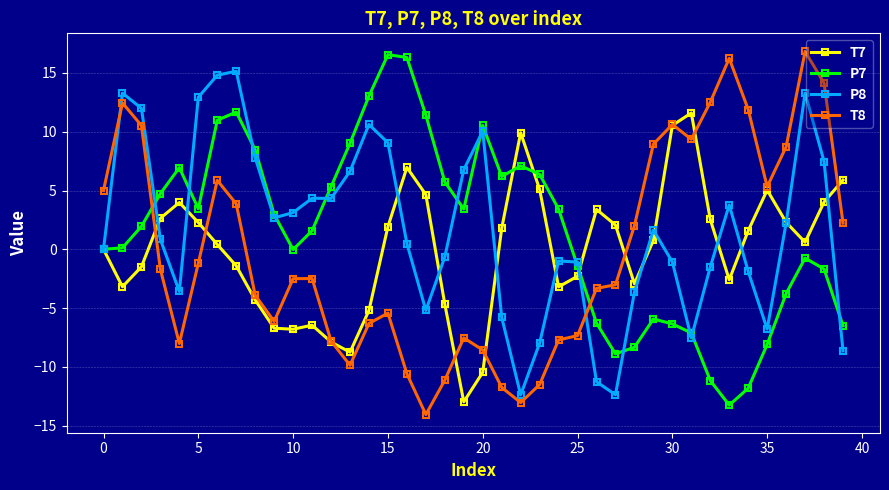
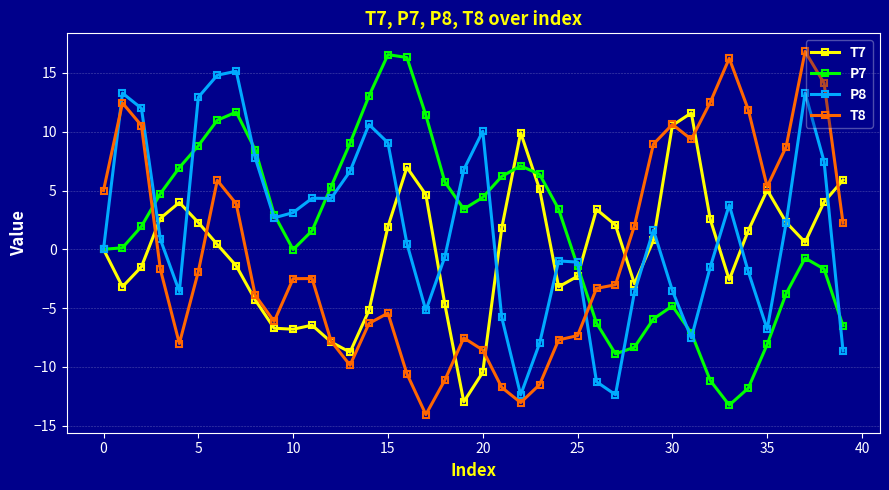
  {
    "T7": {
      "5": 2.3,
      "10": -6.8,
      "15": 1.9,
      "20": -10.5,
      "25": -2.3,
      "35": 5.0
    },
    "P7": {
-     "5": 3.4,
+     "5": 8.8,
      "10": 0.0,
      "15": 16.6,
-     "20": 10.5,
+     "20": 4.4,
      "25": -1.4,
-     "30": -6.3,
+     "30": -4.8,
      "35": -8.1
    },
    "P8": {
      "5": 12.9,
      "10": 3.1,
      "15": 9.1,
      "20": 10.0,
      "25": -1.1,
-     "30": -1.1,
+     "30": -3.5,
      "35": -6.8
    },
    "T8": {
      "0": 5.0,
-     "5": -1.2,
+     "5": -1.9,
      "10": -2.5,
      "15": -5.4,
      "20": -8.6,
      "25": -7.3,
      "35": 5.3
    }
  }
